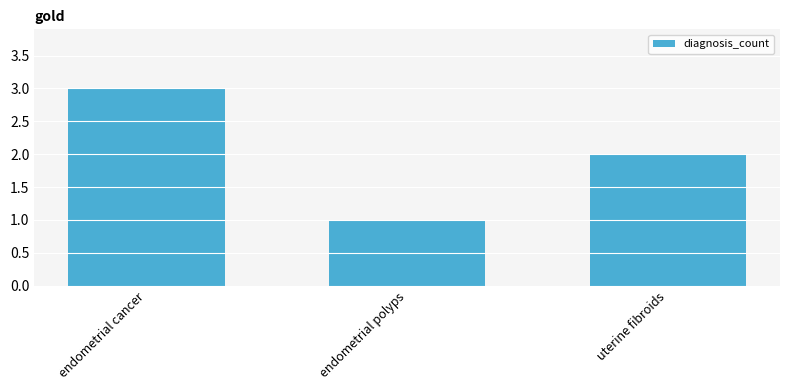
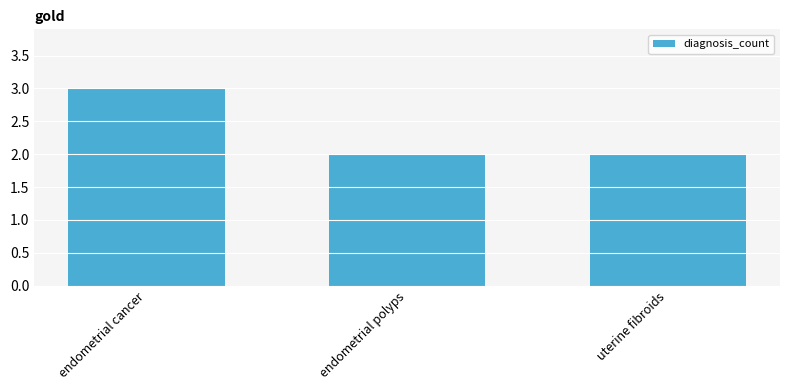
  {
    "endometrial cancer": 3,
-   "endometrial polyps": 1,
+   "endometrial polyps": 2,
    "uterine fibroids": 2
  }
